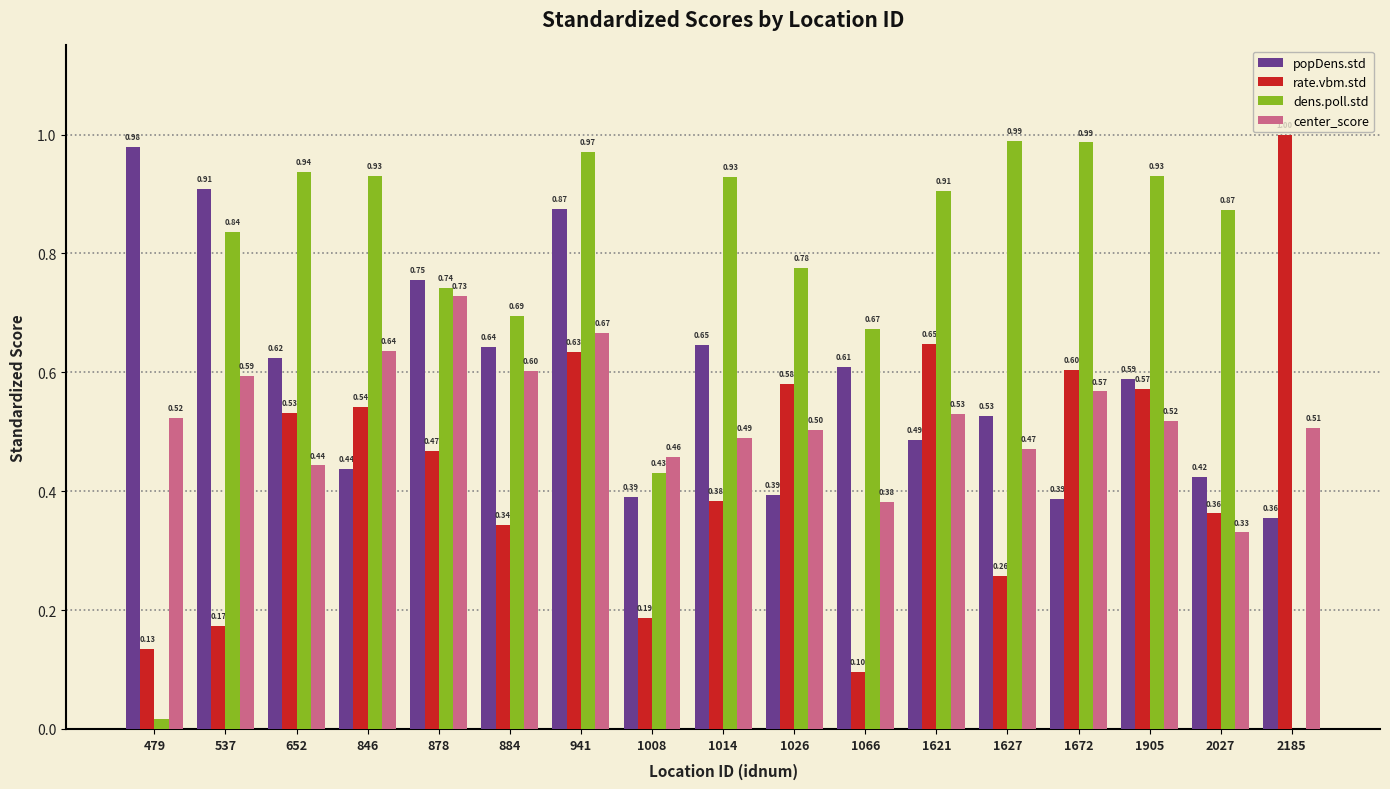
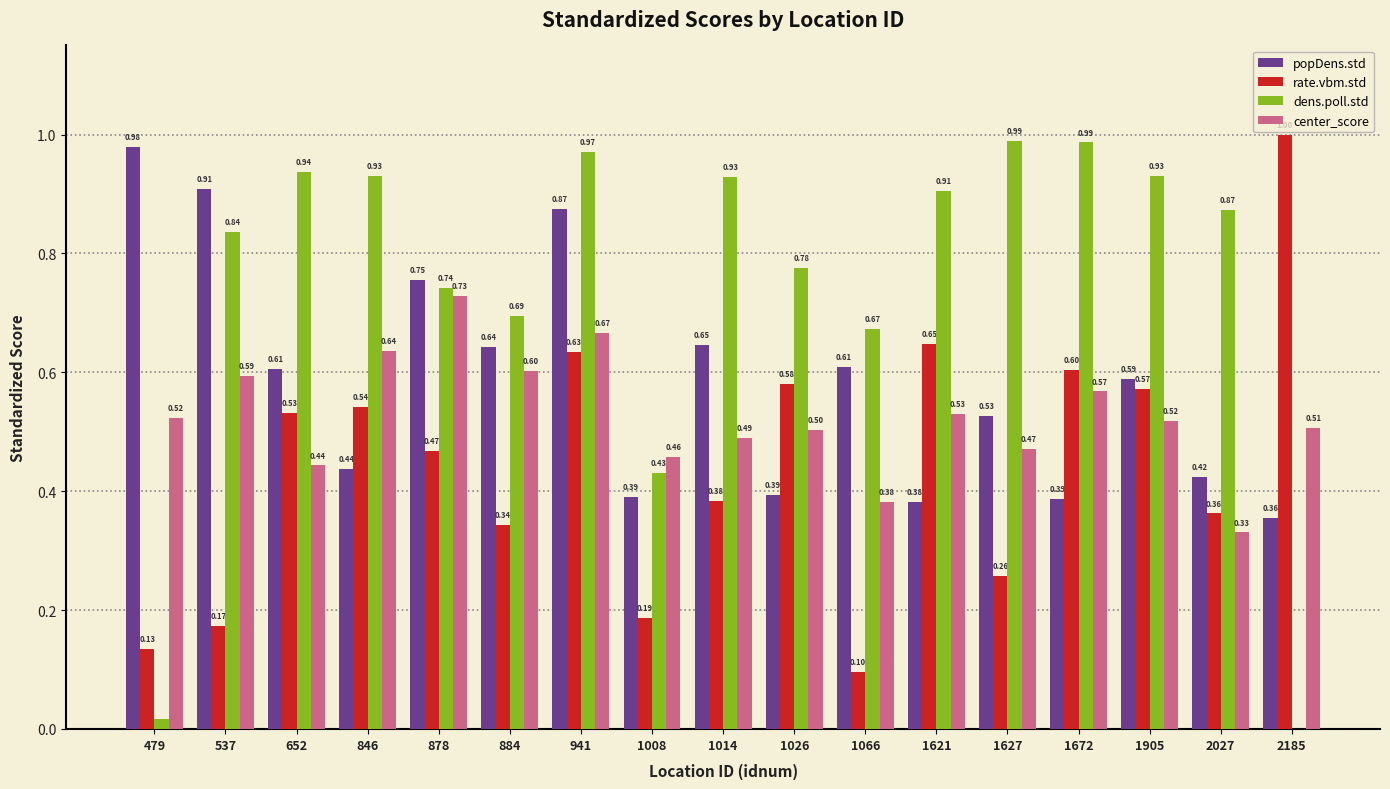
  {
    "popDens.std": {
      "479": 0.98,
      "537": 0.91,
-     "652": 0.62,
+     "652": 0.61,
      "846": 0.44,
      "878": 0.75,
      "884": 0.64,
      "941": 0.87,
      "1008": 0.39,
      "1014": 0.65,
      "1026": 0.39,
      "1066": 0.61,
-     "1621": 0.49,
+     "1621": 0.38,
      "1627": 0.53,
      "1672": 0.39,
      "1905": 0.59,
      "2027": 0.42,
      "2185": 0.36
    },
    "rate.vbm.std": {
      "479": 0.13,
      "537": 0.17,
      "652": 0.53,
      "846": 0.54,
      "878": 0.47,
      "884": 0.34,
      "941": 0.63,
      "1008": 0.19,
      "1014": 0.38,
      "1026": 0.58,
      "1066": 0.10,
      "1621": 0.65,
      "1627": 0.26,
      "1672": 0.60,
      "1905": 0.57,
      "2027": 0.36
    },
    "dens.poll.std": {
      "537": 0.84,
      "652": 0.94,
      "846": 0.93,
      "878": 0.74,
      "884": 0.69,
      "941": 0.97,
      "1008": 0.43,
      "1014": 0.93,
      "1026": 0.78,
      "1066": 0.67,
      "1621": 0.91,
      "1627": 0.99,
      "1672": 0.99,
      "1905": 0.93,
      "2027": 0.87
    },
    "center_score": {
      "479": 0.52,
      "537": 0.59,
      "652": 0.44,
      "846": 0.64,
      "878": 0.73,
      "884": 0.60,
      "941": 0.67,
      "1008": 0.46,
      "1014": 0.49,
      "1026": 0.50,
      "1066": 0.38,
      "1621": 0.53,
      "1627": 0.47,
      "1672": 0.57,
      "1905": 0.52,
      "2027": 0.33,
      "2185": 0.51
    }
  }
